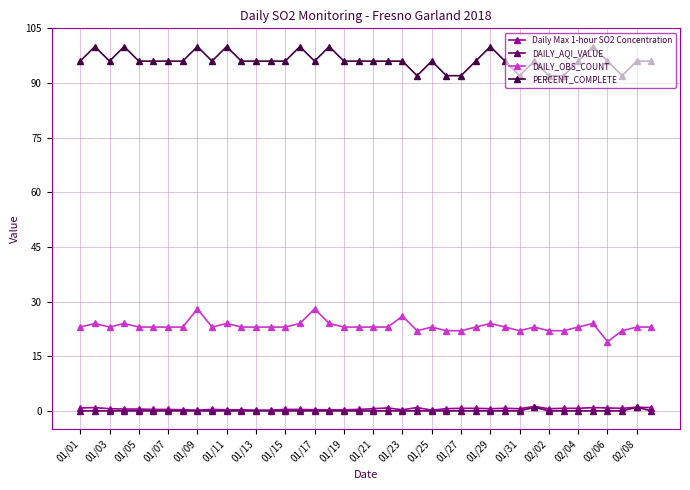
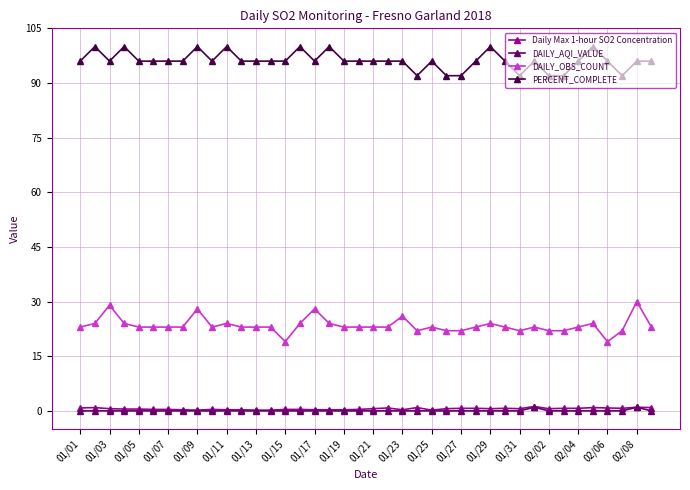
  {
    "Daily Max 1-hour SO2 Concentration": {
      "01/01": 1,
      "01/27": 1,
      "02/04": 1,
      "02/06": 1
    },
    "DAILY_OBS_COUNT": {
      "01/01": 23,
-     "01/03": 23,
+     "01/03": 29,
      "01/05": 23,
      "01/07": 23,
      "01/09": 28,
      "01/11": 24,
      "01/13": 23,
-     "01/15": 23,
+     "01/15": 19,
      "01/17": 28,
      "01/19": 23,
      "01/21": 23,
      "01/23": 26,
      "01/25": 23,
      "01/27": 22,
      "01/29": 24,
      "01/31": 22,
      "02/02": 22,
      "02/04": 23,
      "02/06": 19,
-     "02/08": 23
+     "02/08": 30
    }
  }
